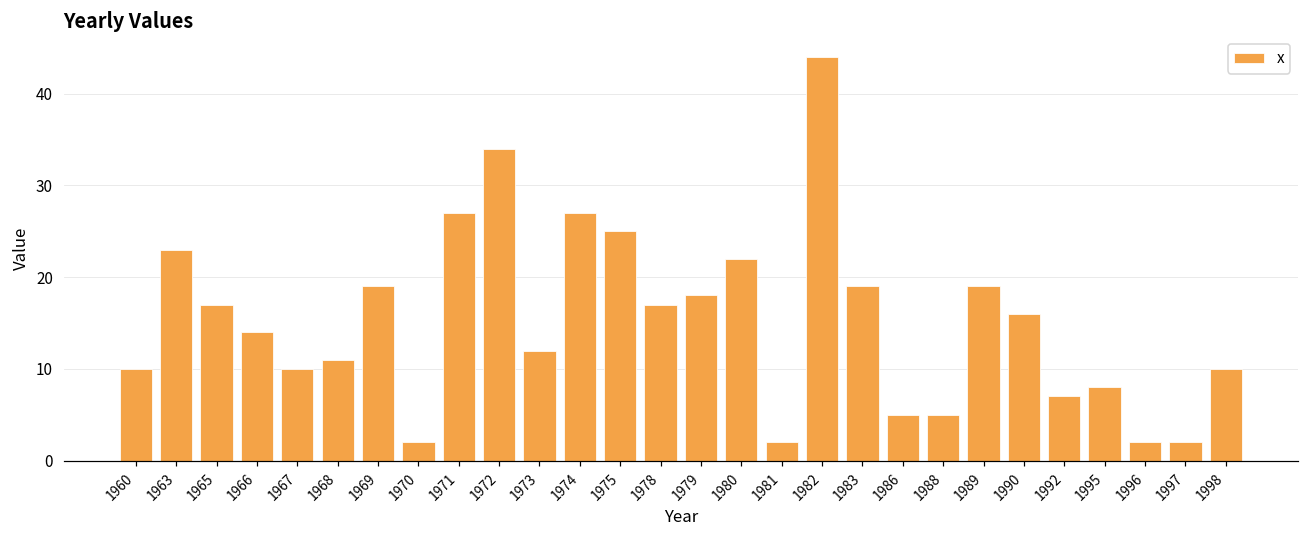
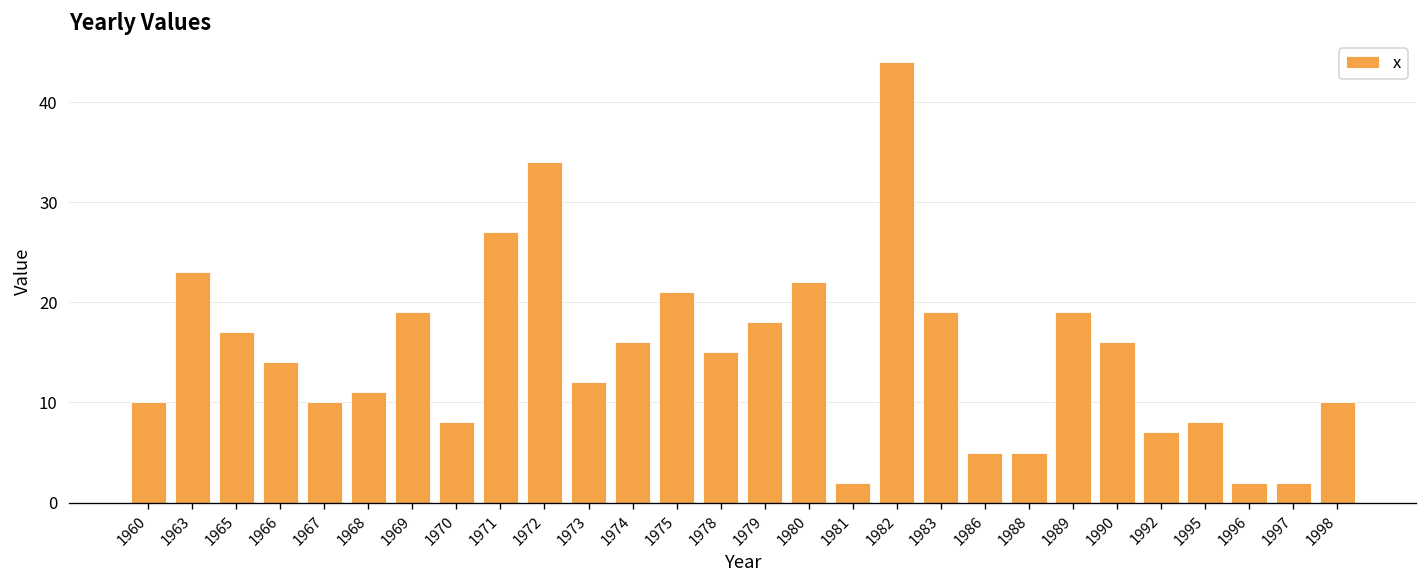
  {
    "1960": 10,
    "1963": 23,
    "1965": 17,
    "1966": 14,
    "1967": 10,
    "1968": 11,
    "1969": 19,
-   "1970": 2,
+   "1970": 8,
    "1971": 27,
    "1972": 34,
    "1973": 12,
-   "1974": 27,
-   "1975": 25,
-   "1978": 17,
+   "1974": 16,
+   "1975": 21,
+   "1978": 15,
    "1979": 18,
    "1980": 22,
    "1981": 2,
    "1982": 44,
    "1983": 19,
    "1986": 5,
    "1988": 5,
    "1989": 19,
    "1990": 16,
    "1992": 7,
    "1995": 8,
    "1996": 2,
    "1997": 2,
    "1998": 10
  }
